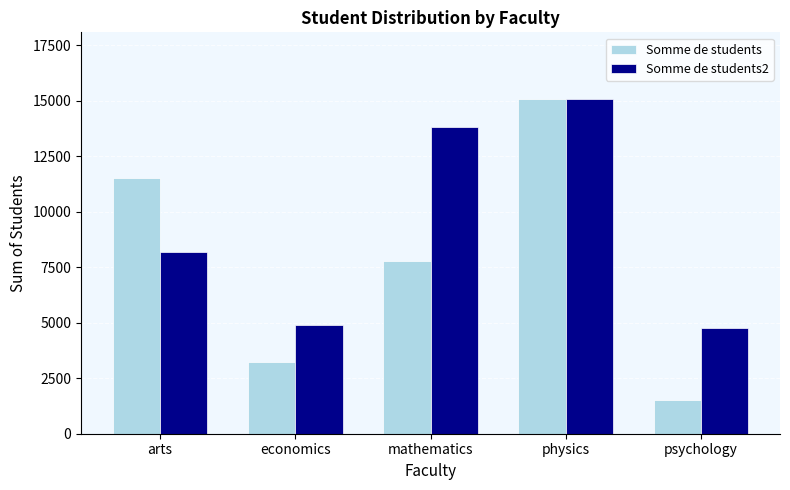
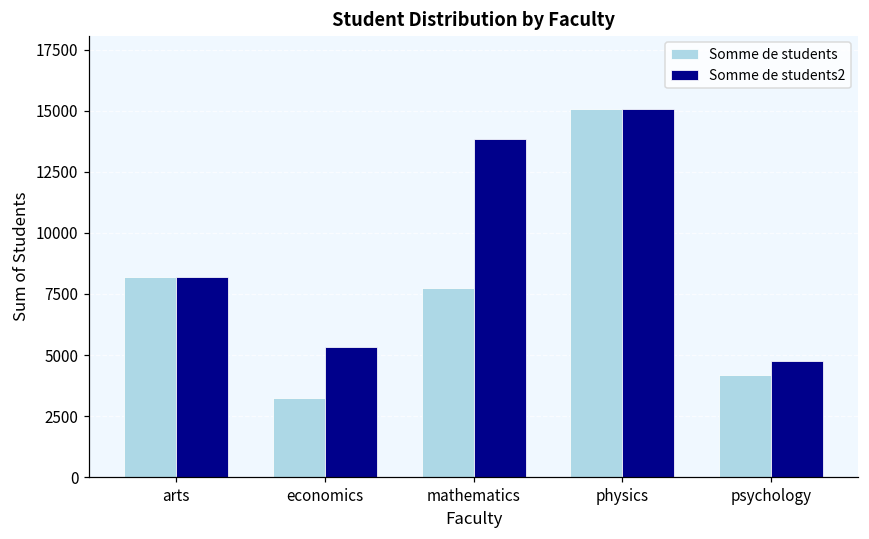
  {
    "Somme de students": {
-     "arts": 11500,
+     "arts": 8200,
      "economics": 3200,
      "mathematics": 7800,
      "physics": 15100,
-     "psychology": 1500
+     "psychology": 4200
    },
    "Somme de students2": {
      "arts": 8200,
-     "economics": 4900,
+     "economics": 5300,
      "mathematics": 13800,
      "physics": 15100,
      "psychology": 4800
    }
  }
